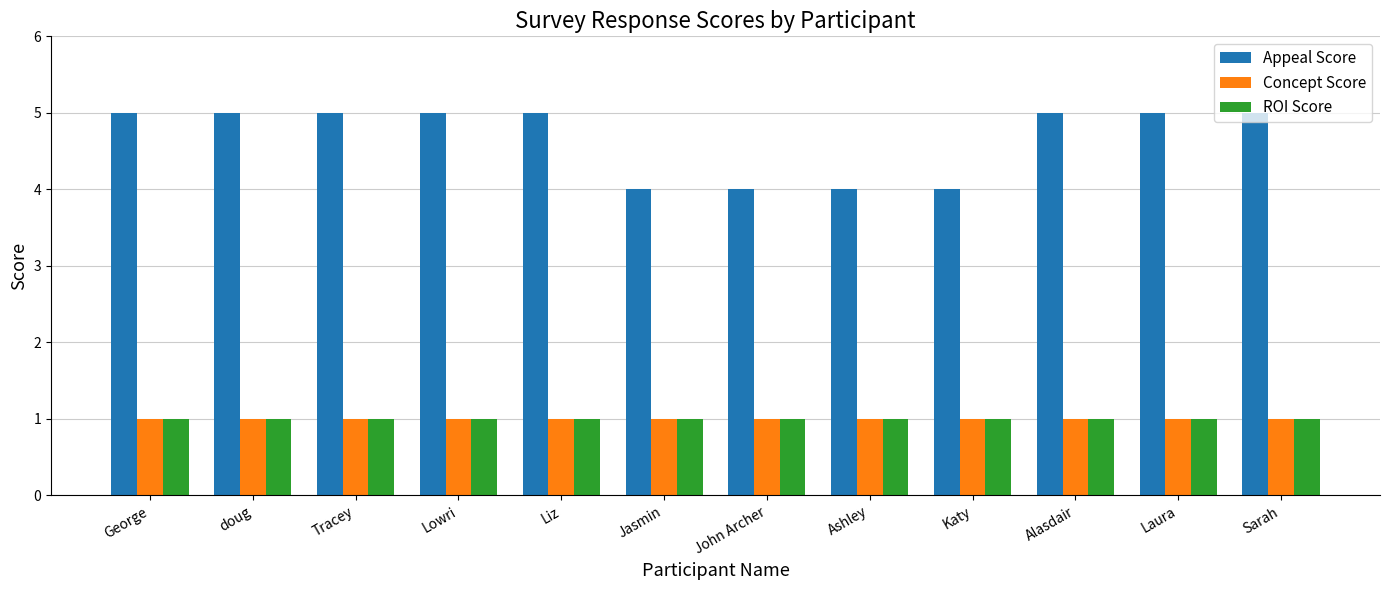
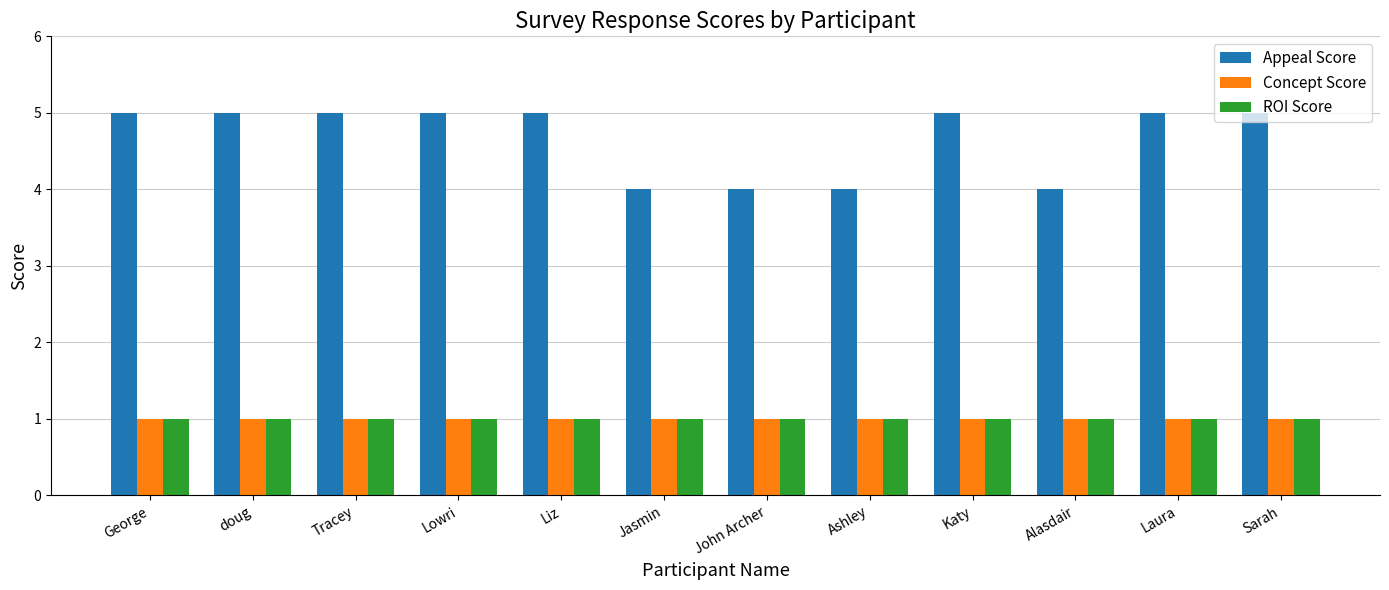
  {
    "Appeal Score": {
      "George": 5,
      "doug": 5,
      "Tracey": 5,
      "Lowri": 5,
      "Liz": 5,
      "Jasmin": 4,
      "John Archer": 4,
      "Ashley": 4,
-     "Katy": 4,
-     "Alasdair": 5,
+     "Katy": 5,
+     "Alasdair": 4,
      "Laura": 5
    },
    "Concept Score": {
      "George": 1,
      "doug": 1,
      "Tracey": 1,
      "Lowri": 1,
      "Liz": 1,
      "Jasmin": 1,
      "John Archer": 1,
      "Ashley": 1,
      "Katy": 1,
      "Alasdair": 1,
      "Laura": 1,
      "Sarah": 1
    },
    "ROI Score": {
      "George": 1,
      "doug": 1,
      "Tracey": 1,
      "Lowri": 1,
      "Liz": 1,
      "Jasmin": 1,
      "John Archer": 1,
      "Ashley": 1,
      "Katy": 1,
      "Alasdair": 1,
      "Laura": 1,
      "Sarah": 1
    }
  }
